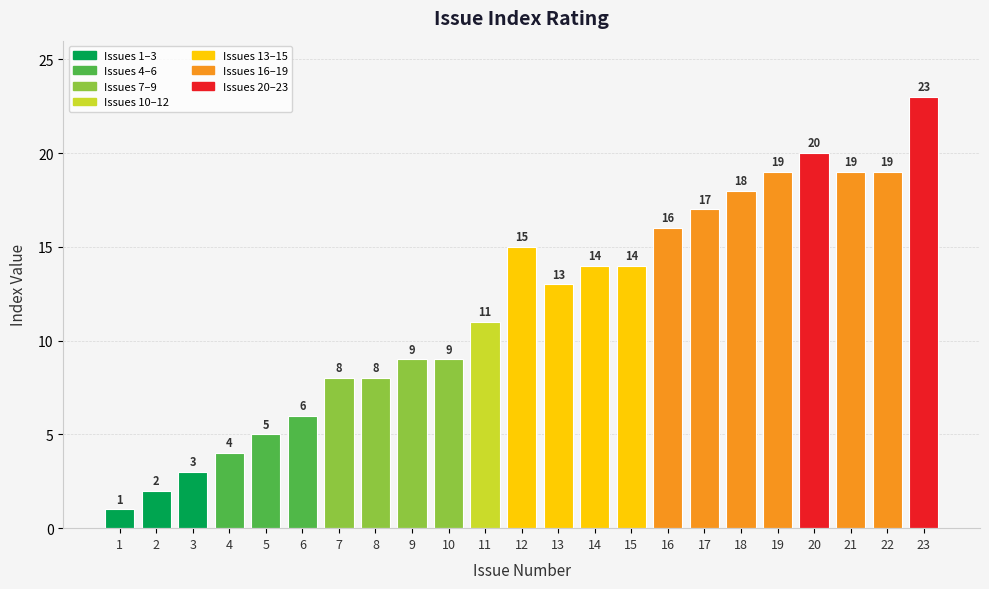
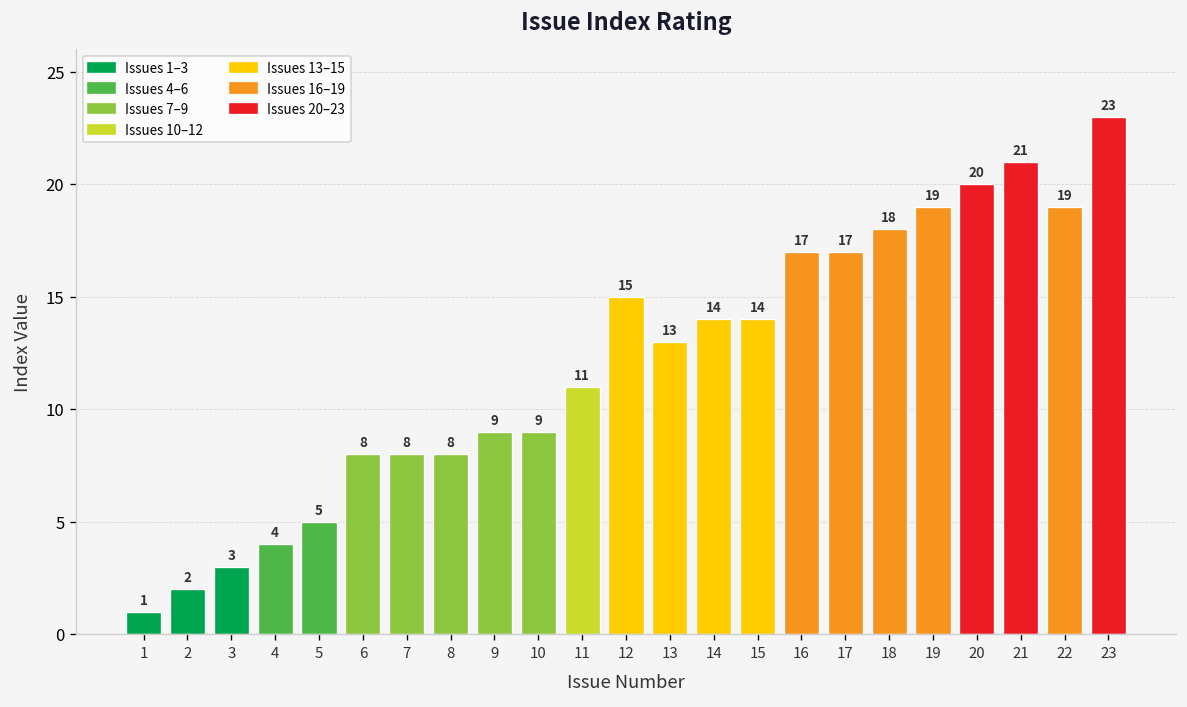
  {
    "1": 1,
    "2": 2,
    "3": 3,
    "4": 4,
    "5": 5,
-   "6": 6,
+   "6": 8,
    "7": 8,
    "8": 8,
    "9": 9,
    "10": 9,
    "11": 11,
    "12": 15,
    "13": 13,
    "14": 14,
    "15": 14,
-   "16": 16,
+   "16": 17,
    "17": 17,
    "18": 18,
    "19": 19,
    "20": 20,
-   "21": 19,
+   "21": 21,
    "22": 19,
    "23": 23
  }
